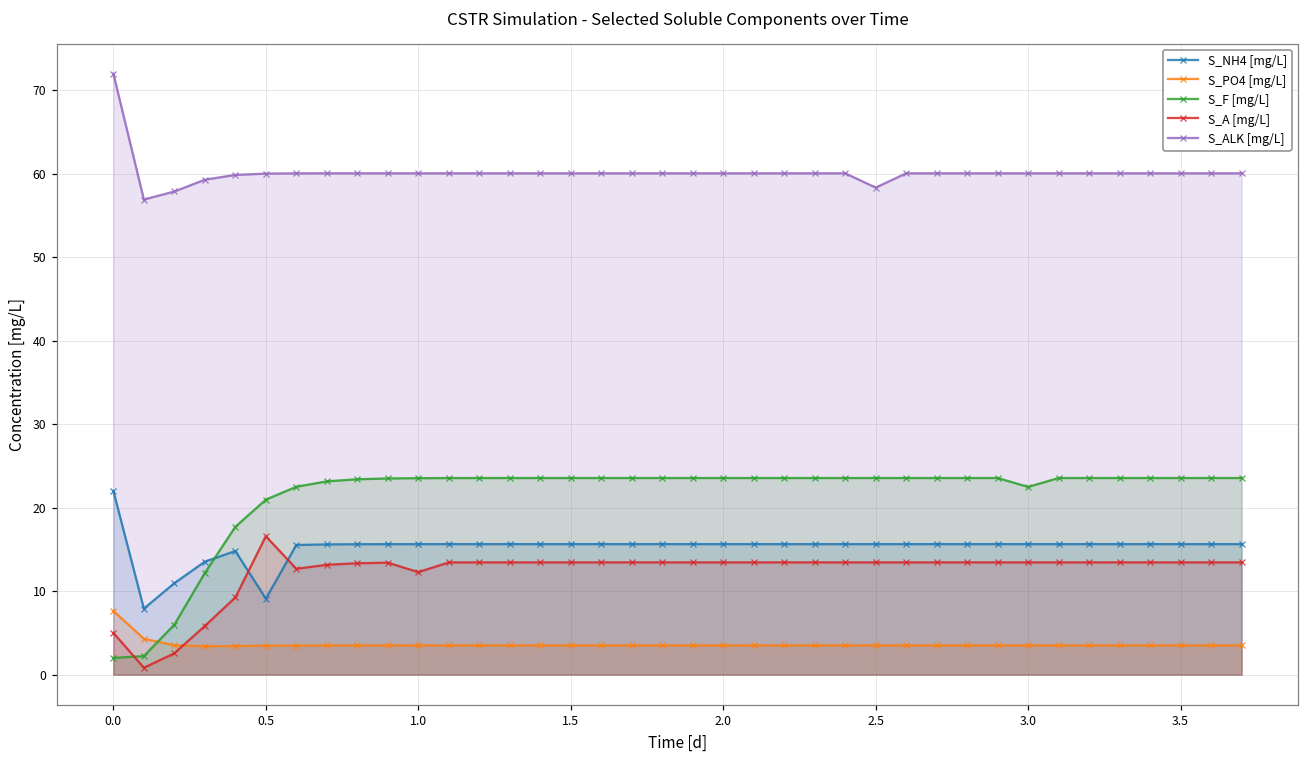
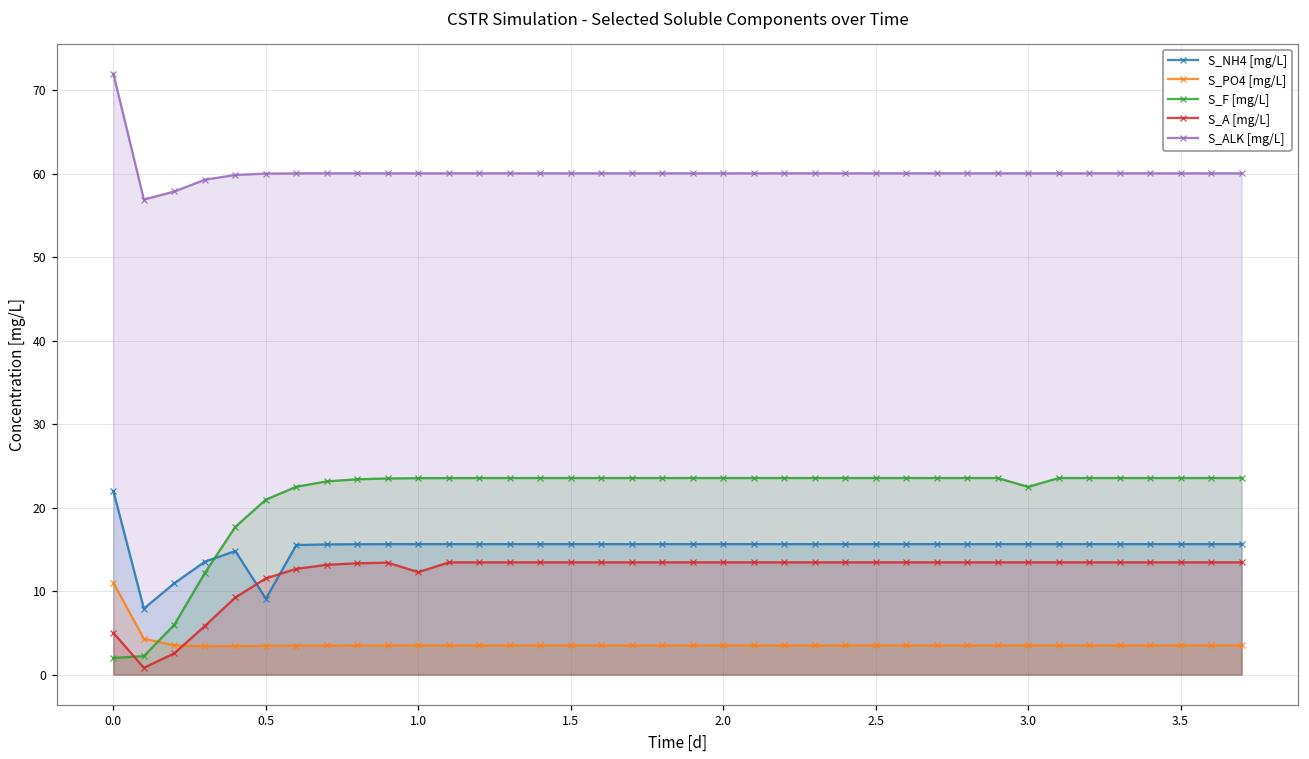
  {
    "S_NH4 [mg/L]": {
      "0.0": 22,
      "0.5": 9,
      "1.0": 16,
      "1.5": 16,
      "2.0": 16,
      "2.5": 16,
      "3.0": 16,
      "3.5": 16
    },
    "S_PO4 [mg/L]": {
-     "0.0": 8,
+     "0.0": 11,
      "0.5": 3,
      "1.0": 3,
      "1.5": 3,
      "2.0": 3,
      "2.5": 3,
      "3.0": 3,
      "3.5": 3
    },
    "S_F [mg/L]": {
      "0.0": 2,
      "0.5": 21,
      "1.0": 24,
      "1.5": 24,
      "2.0": 24,
      "2.5": 24,
      "3.0": 22,
      "3.5": 24
    },
    "S_A [mg/L]": {
      "0.0": 5,
-     "0.5": 17,
+     "0.5": 12,
      "1.0": 12,
      "1.5": 13,
      "2.0": 13,
      "2.5": 13,
      "3.0": 13,
      "3.5": 13
    },
    "S_ALK [mg/L]": {
      "0.0": 72,
      "0.5": 60,
      "1.0": 60,
      "1.5": 60,
      "2.0": 60,
-     "2.5": 58,
+     "2.5": 60,
      "3.0": 60,
      "3.5": 60
    }
  }
